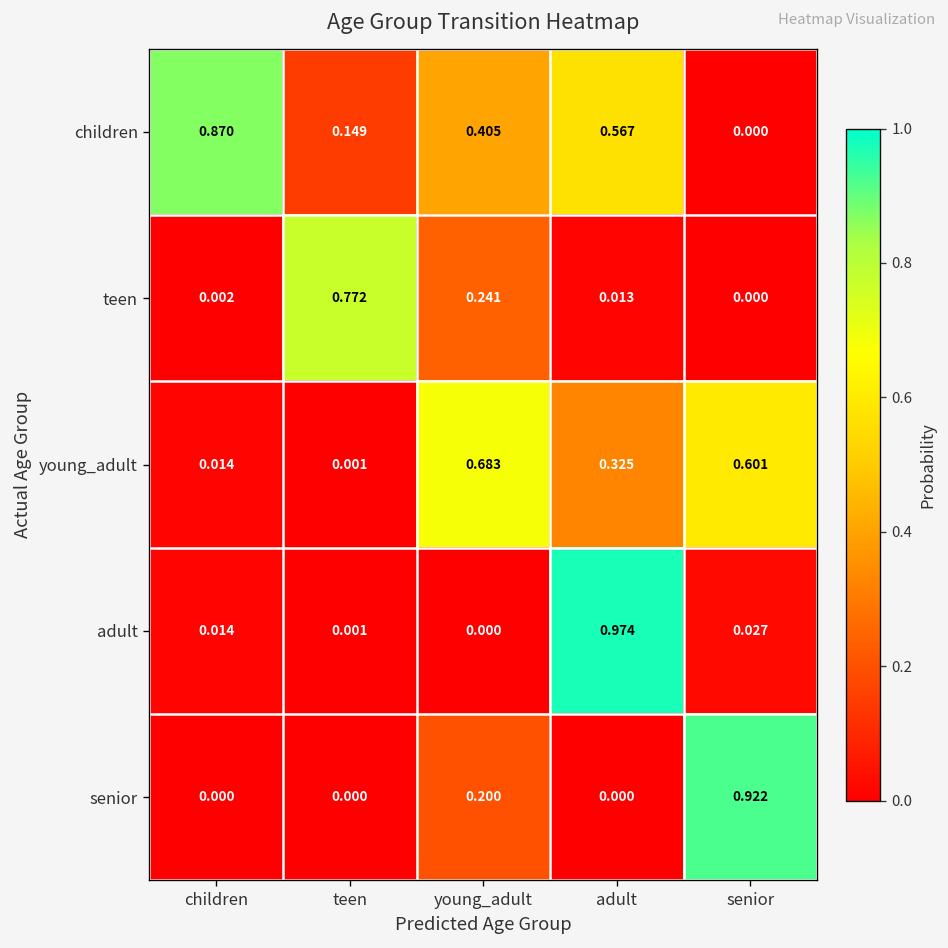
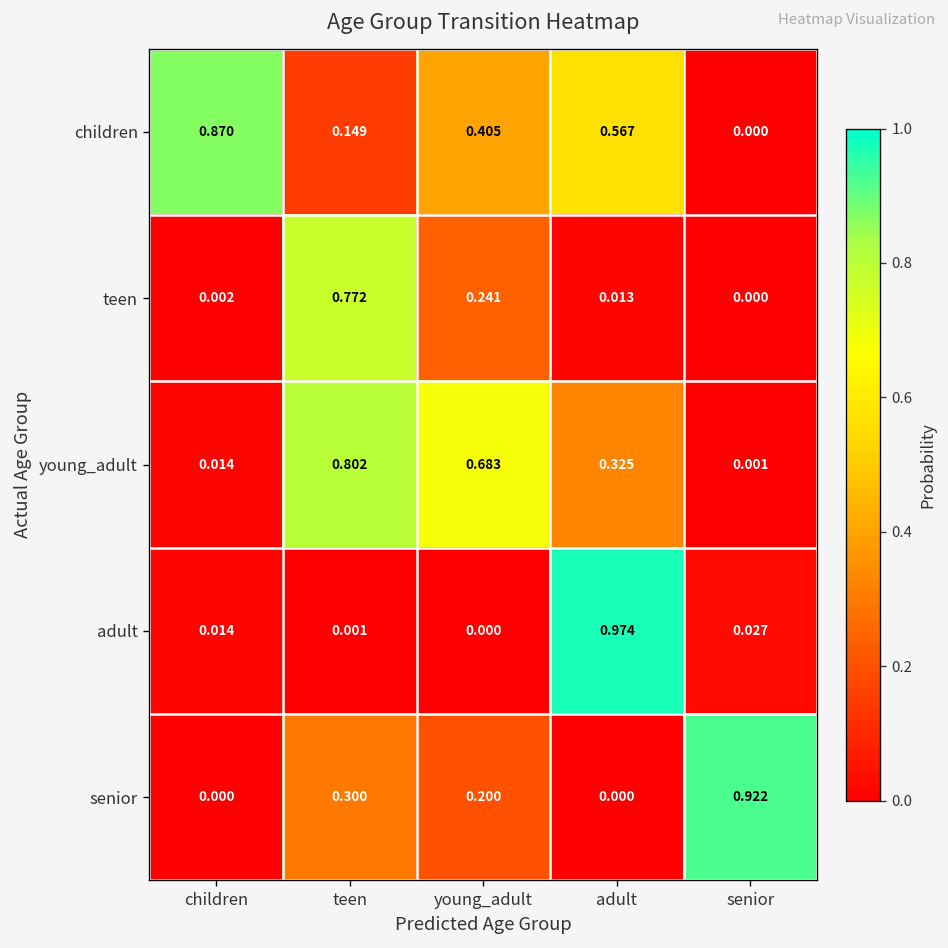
  {
    "children": {
      "children": 0.870,
      "teen": 0.149,
      "young_adult": 0.405,
      "adult": 0.567,
      "senior": 0.000
    },
    "teen": {
      "children": 0.002,
      "teen": 0.772,
      "young_adult": 0.241,
      "adult": 0.013,
      "senior": 0.000
    },
    "young_adult": {
      "children": 0.014,
-     "teen": 0.001,
+     "teen": 0.802,
      "young_adult": 0.683,
      "adult": 0.325,
-     "senior": 0.601
+     "senior": 0.001
    },
    "adult": {
      "children": 0.014,
      "teen": 0.001,
      "young_adult": 0.000,
      "adult": 0.974,
      "senior": 0.027
    },
    "senior": {
      "children": 0.000,
-     "teen": 0.000,
+     "teen": 0.300,
      "young_adult": 0.200,
      "adult": 0.000,
      "senior": 0.922
    }
  }
